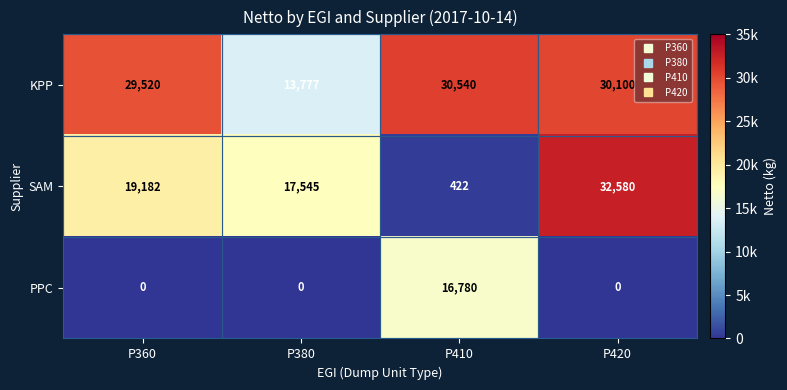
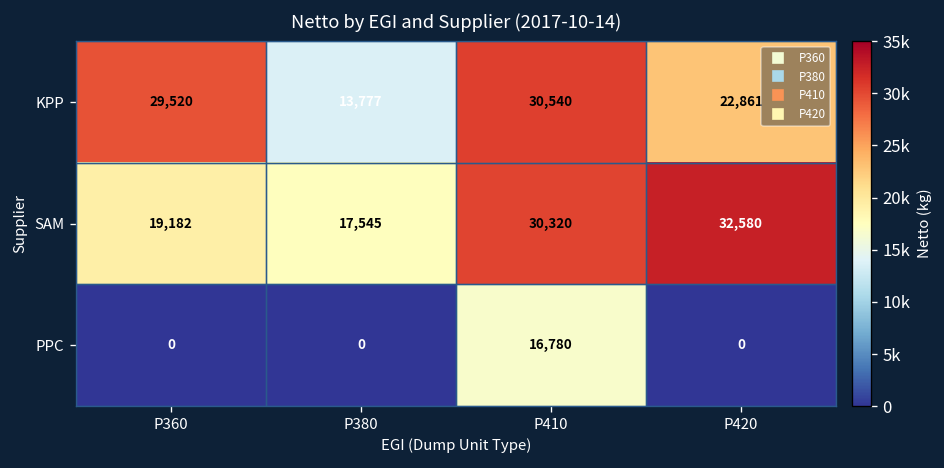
  {
    "KPP": {
      "P360": "29,520",
      "P410": "30,540",
-     "P420": "30,100"
+     "P420": "22,861"
    },
    "SAM": {
      "P360": "19,182",
      "P380": "17,545",
-     "P410": "422",
+     "P410": "30,320",
      "P420": "32,580"
    },
    "PPC": {
      "P360": "0",
      "P380": "0",
      "P410": "16,780",
      "P420": "0"
    }
  }
